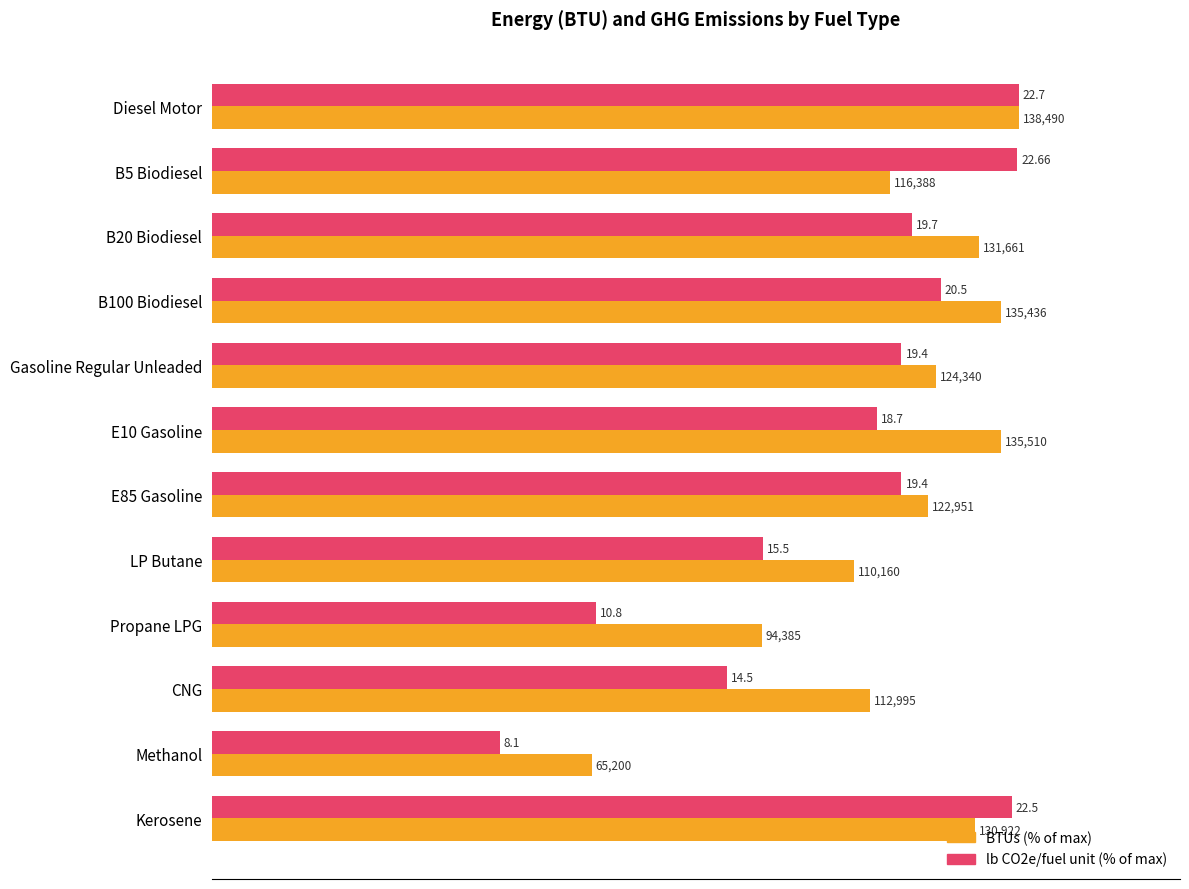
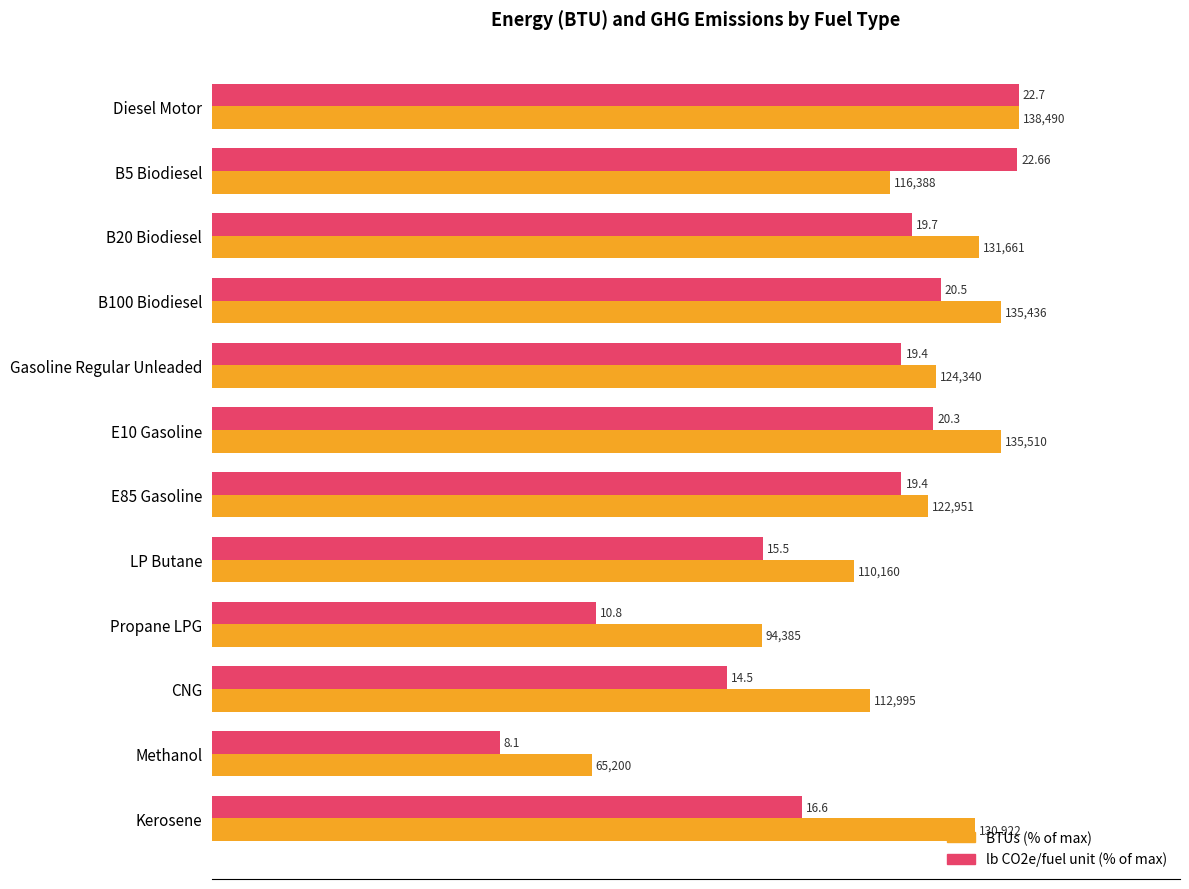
  {
    "lb CO2e/fuel unit (% of max)": {
-     "E10 Gasoline": 18.7,
-     "Kerosene": 22.5
+     "E10 Gasoline": 20.3,
+     "Kerosene": 16.6
    }
  }
